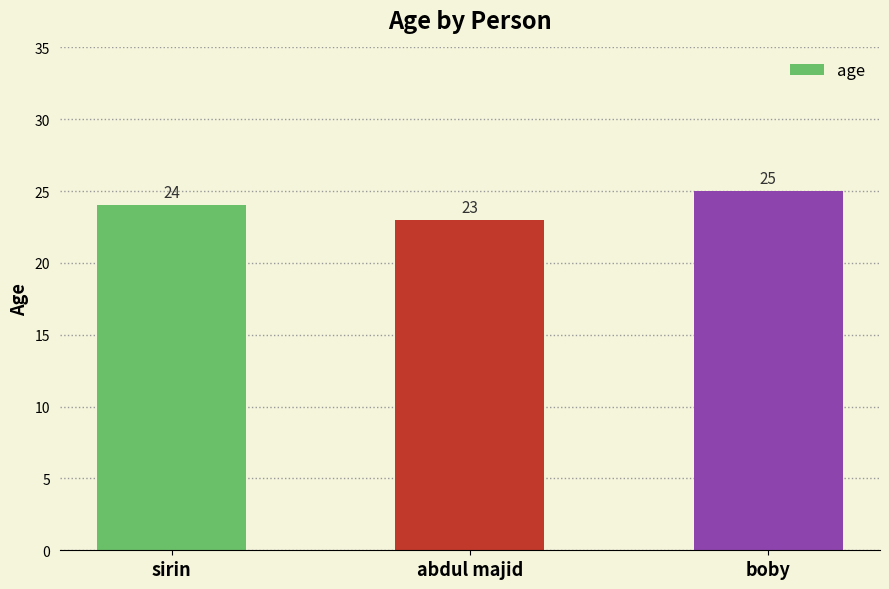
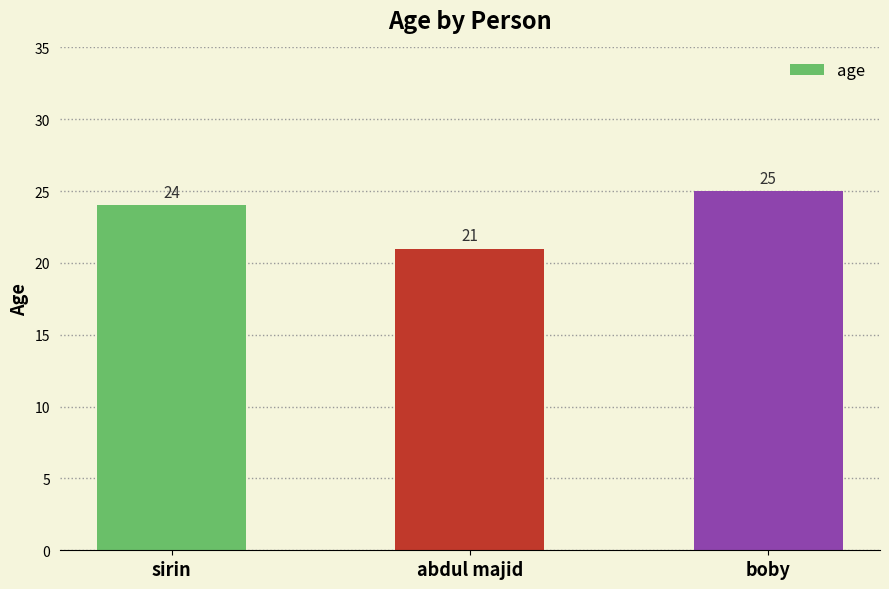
  {
    "sirin": 24,
-   "abdul majid": 23,
+   "abdul majid": 21,
    "boby": 25
  }
